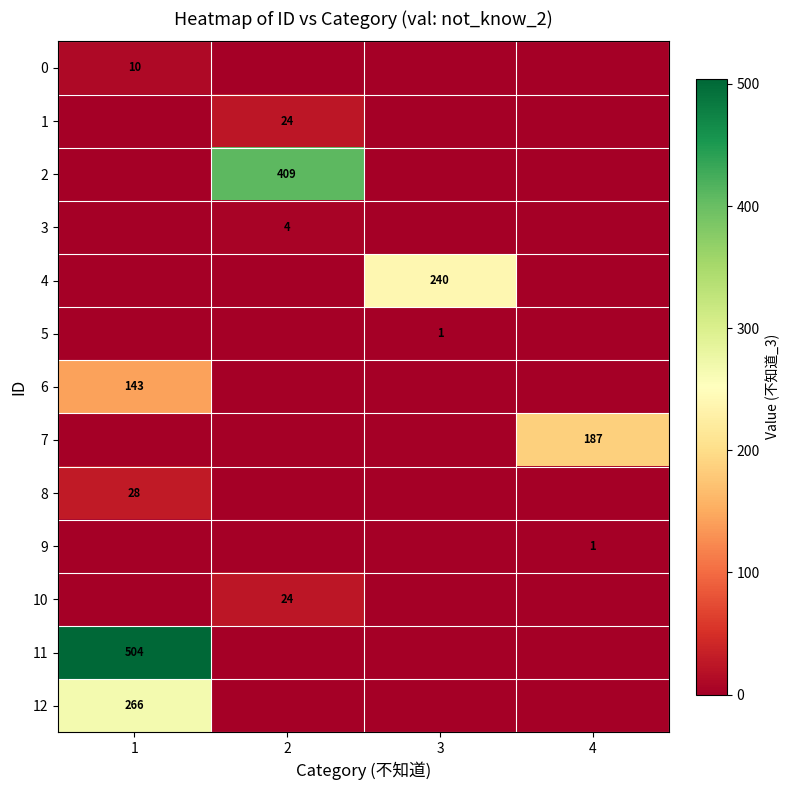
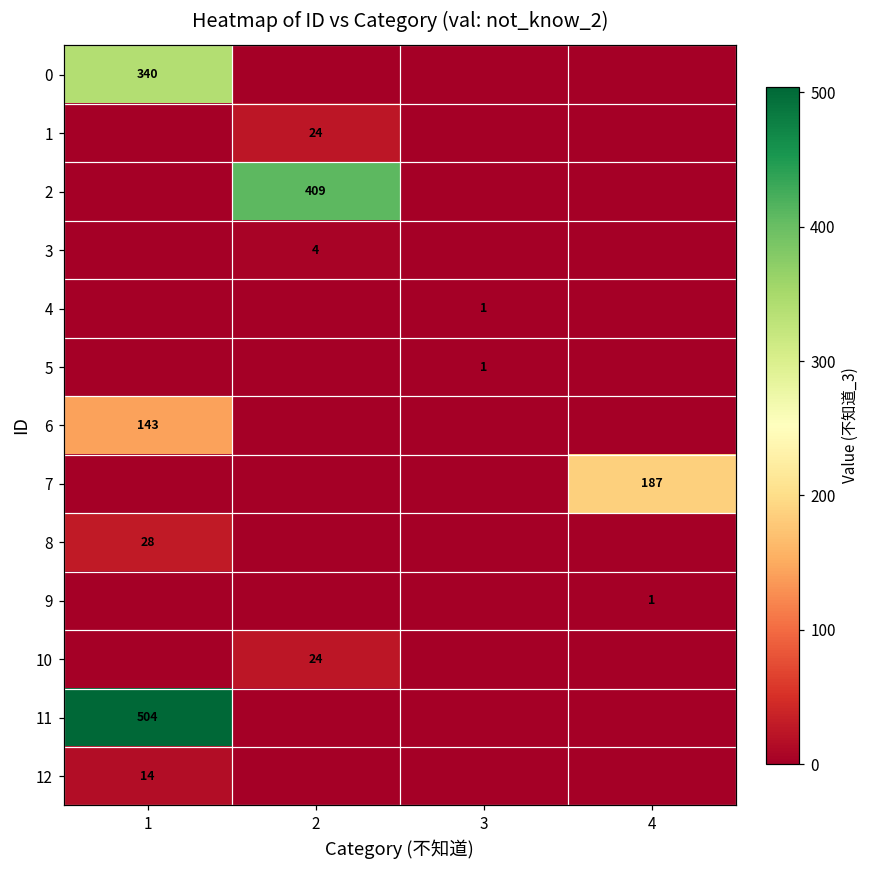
  {
    "0": {
-     "1": 10
+     "1": 340
    },
    "1": {
      "2": 24
    },
    "2": {
      "2": 409
    },
    "3": {
      "2": 4
    },
    "4": {
-     "3": 240
+     "3": 1
    },
    "5": {
      "3": 1
    },
    "6": {
      "1": 143
    },
    "7": {
      "4": 187
    },
    "8": {
      "1": 28
    },
    "9": {
      "4": 1
    },
    "10": {
      "2": 24
    },
    "11": {
      "1": 504
    },
    "12": {
-     "1": 266
+     "1": 14
    }
  }
